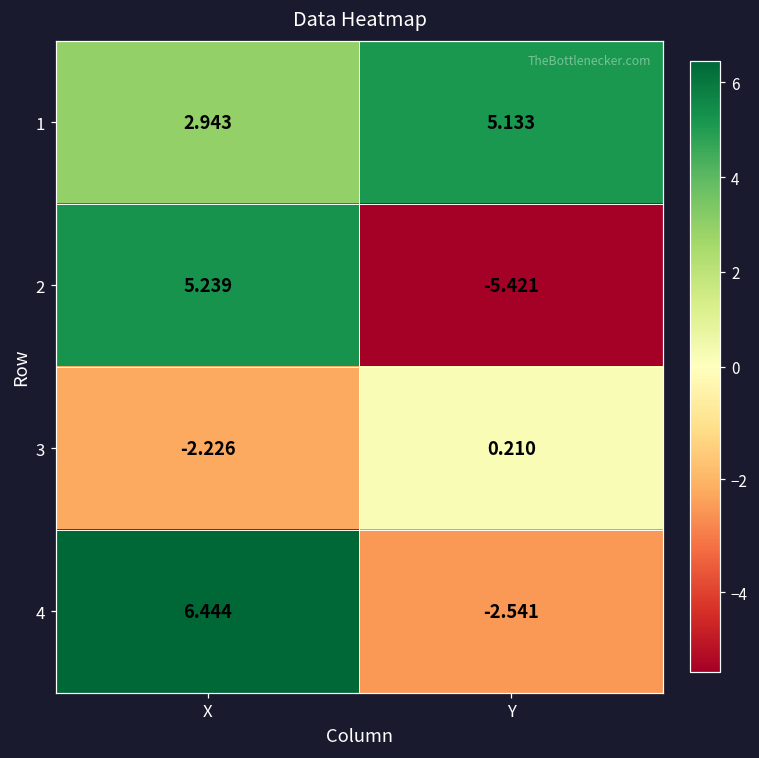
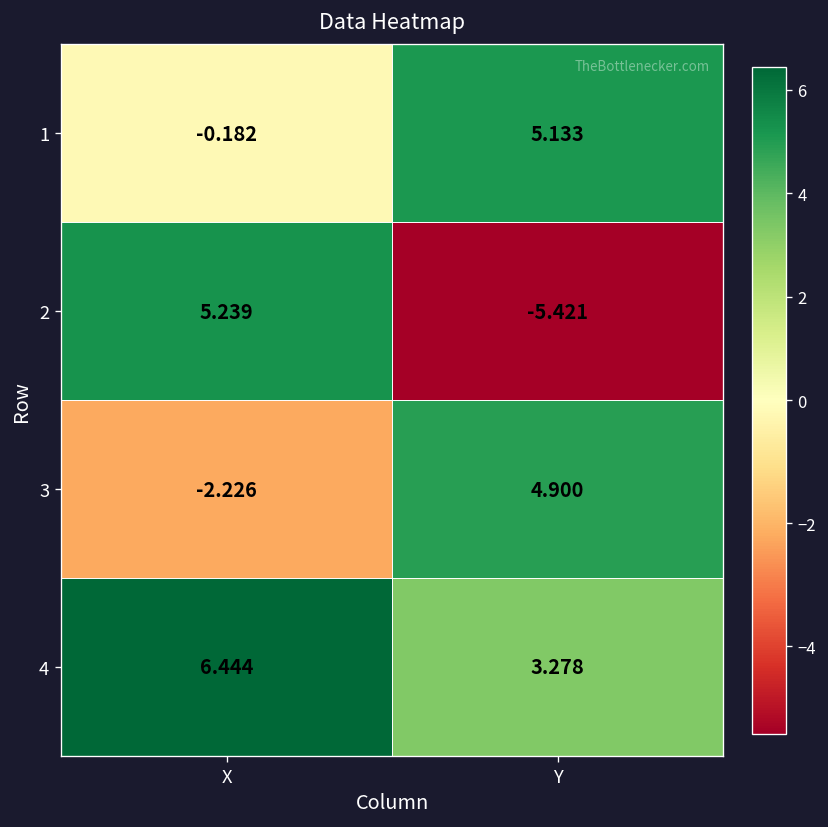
  {
    "1": {
-     "X": 2.943
+     "X": -0.182
    },
    "2": {
      "X": 5.239,
      "Y": -5.421
    },
    "3": {
      "X": -2.226,
-     "Y": 0.210
+     "Y": 4.900
    },
    "4": {
      "X": 6.444,
-     "Y": -2.541
+     "Y": 3.278
    }
  }
